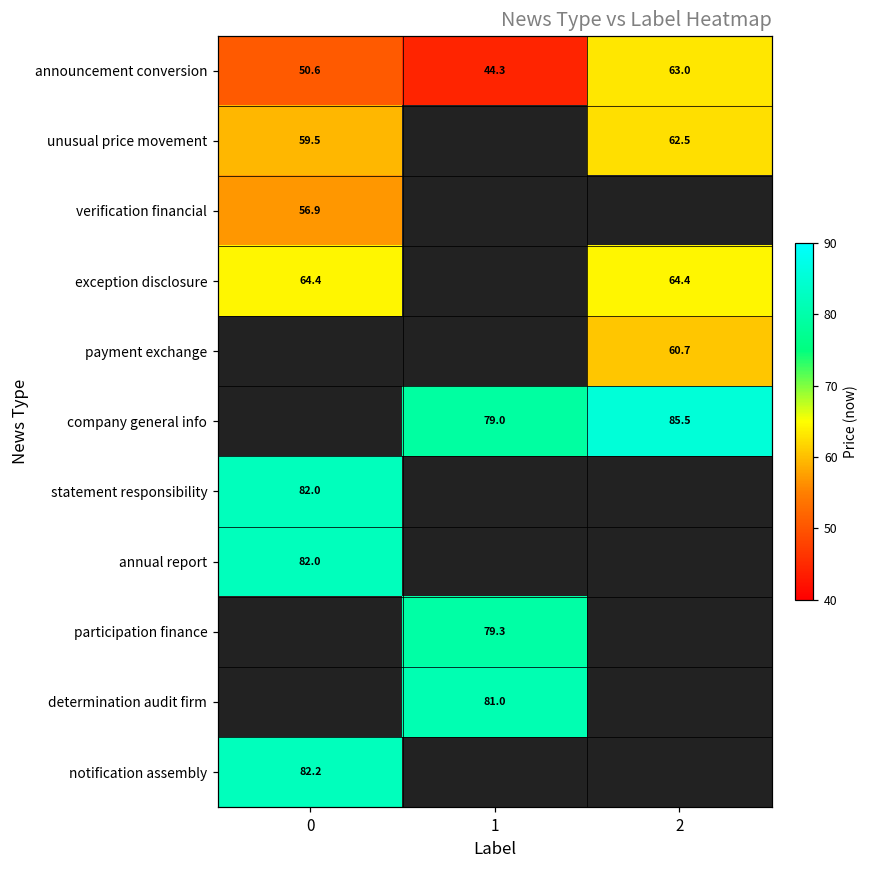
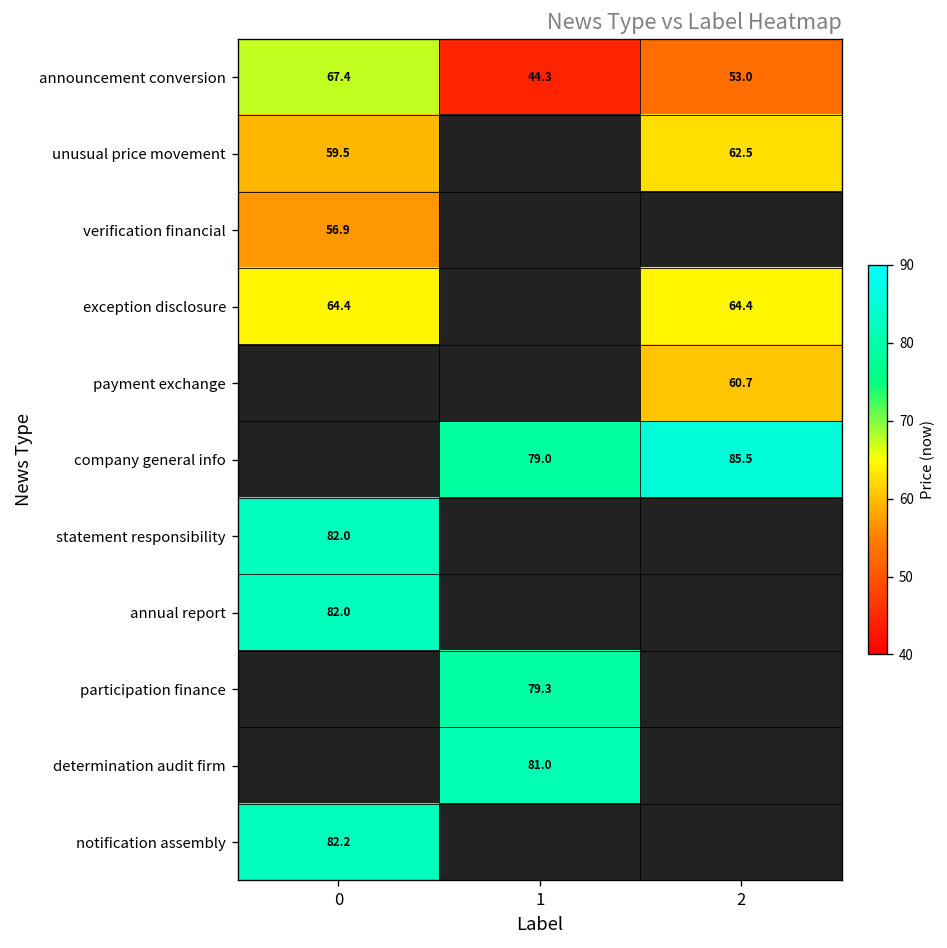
  {
    "announcement conversion": {
-     "0": 50.6,
+     "0": 67.4,
      "1": 44.3,
-     "2": 63.0
+     "2": 53.0
    },
    "unusual price movement": {
      "0": 59.5,
      "2": 62.5
    },
    "verification financial": {
      "0": 56.9
    },
    "exception disclosure": {
      "0": 64.4,
      "2": 64.4
    },
    "payment exchange": {
      "2": 60.7
    },
    "company general info": {
      "1": 79.0,
      "2": 85.5
    },
    "statement responsibility": {
      "0": 82.0
    },
    "annual report": {
      "0": 82.0
    },
    "participation finance": {
      "1": 79.3
    },
    "determination audit firm": {
      "1": 81.0
    },
    "notification assembly": {
      "0": 82.2
    }
  }
